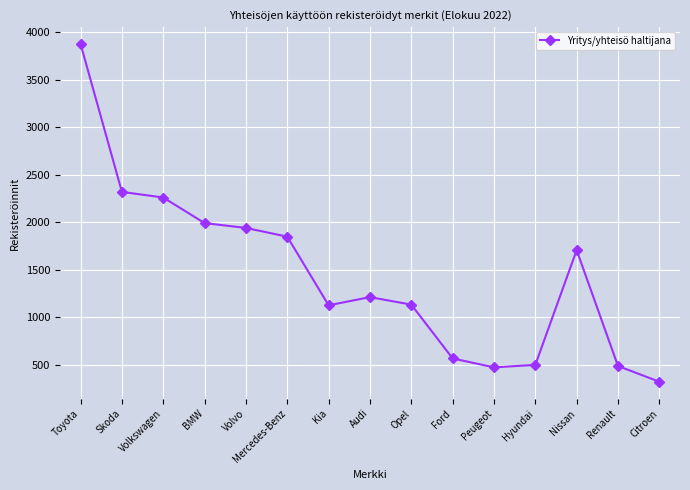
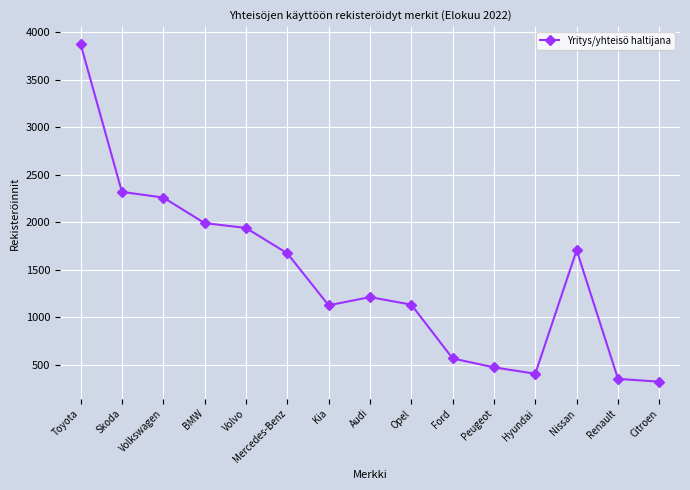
  {
    "Toyota": 3900,
    "Skoda": 2300,
    "Volkswagen": 2300,
    "BMW": 2000,
    "Volvo": 1900,
-   "Mercedes-Benz": 1800,
+   "Mercedes-Benz": 1700,
    "Kia": 1100,
    "Audi": 1200,
    "Opel": 1100,
    "Ford": 600,
    "Peugeot": 500,
-   "Hyundai": 500,
+   "Hyundai": 400,
    "Nissan": 1700,
-   "Renault": 500,
+   "Renault": 400,
    "Citroen": 300
  }
